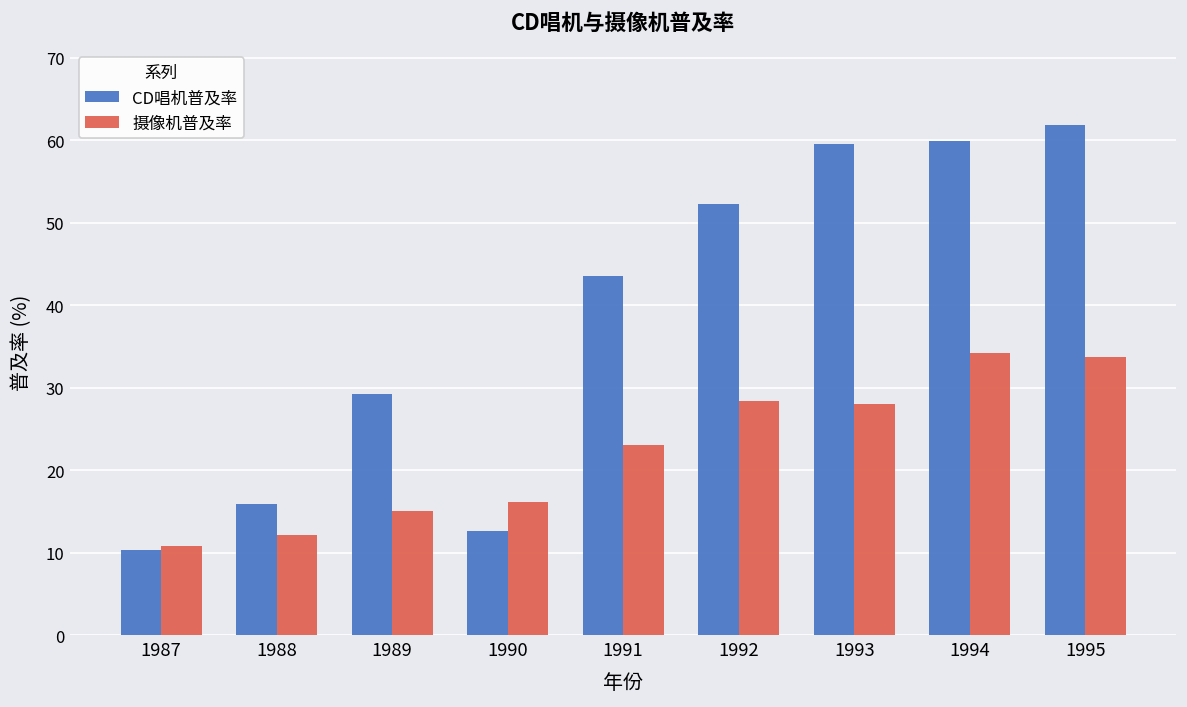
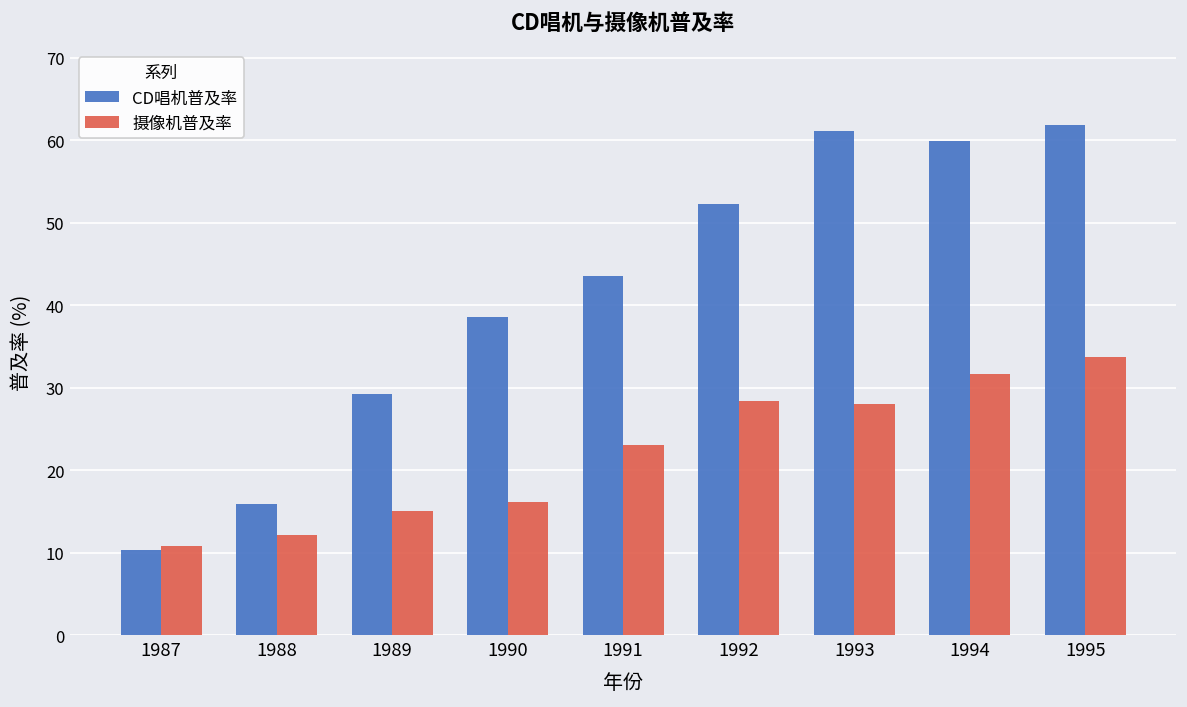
  {
    "CD唱机普及率": {
      "1987": 10,
      "1988": 16,
      "1989": 29,
-     "1990": 13,
+     "1990": 39,
      "1991": 44,
      "1992": 52,
-     "1993": 60,
+     "1993": 61,
      "1994": 60,
      "1995": 62
    },
    "摄像机普及率": {
      "1987": 11,
      "1988": 12,
      "1989": 15,
      "1990": 16,
      "1991": 23,
      "1992": 28,
      "1993": 28,
-     "1994": 34,
+     "1994": 32,
      "1995": 34
    }
  }
